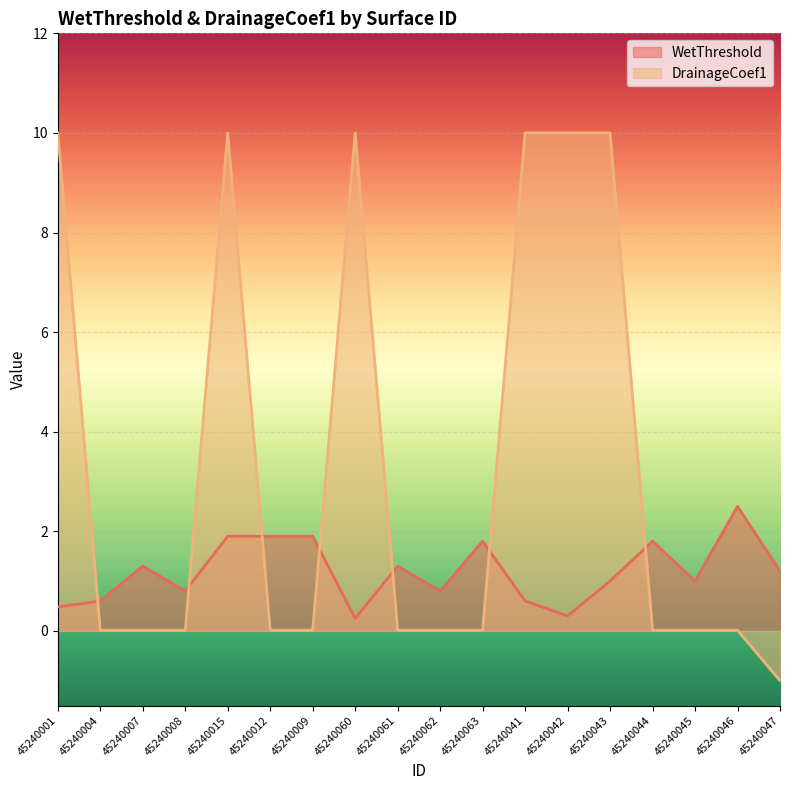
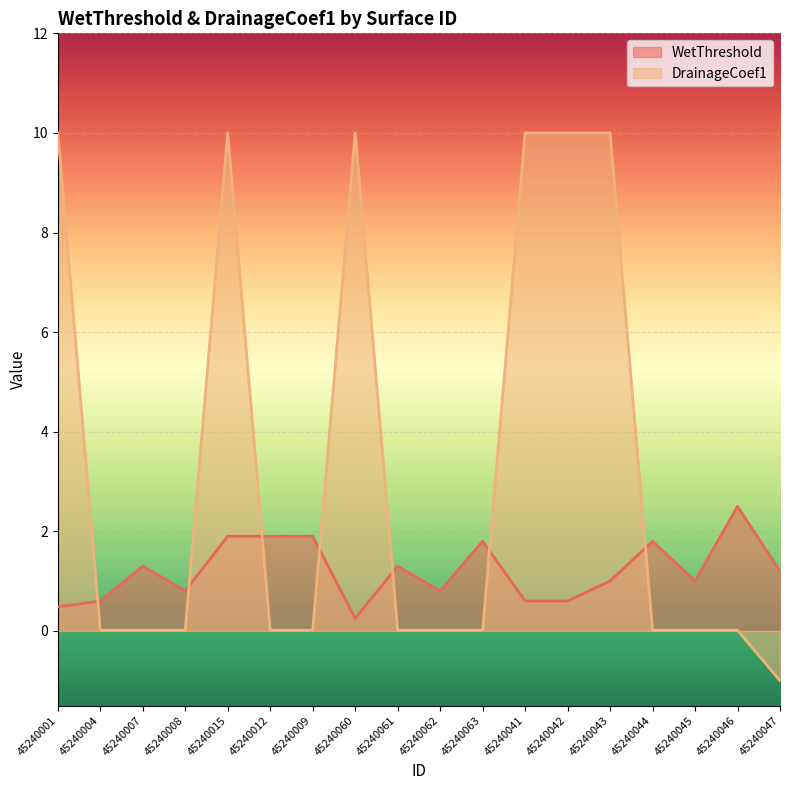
  {
    "WetThreshold": {
      "45240001": 0.5,
      "45240004": 0.6,
      "45240007": 1.3,
      "45240008": 0.8,
      "45240015": 1.9,
      "45240012": 1.9,
      "45240009": 1.9,
      "45240060": 0.3,
      "45240061": 1.3,
      "45240062": 0.8,
      "45240063": 1.8,
      "45240041": 0.6,
-     "45240042": 0.3,
+     "45240042": 0.6,
      "45240043": 1.0,
      "45240044": 1.8,
      "45240045": 1.0,
      "45240046": 2.5,
      "45240047": 1.2
    }
  }
